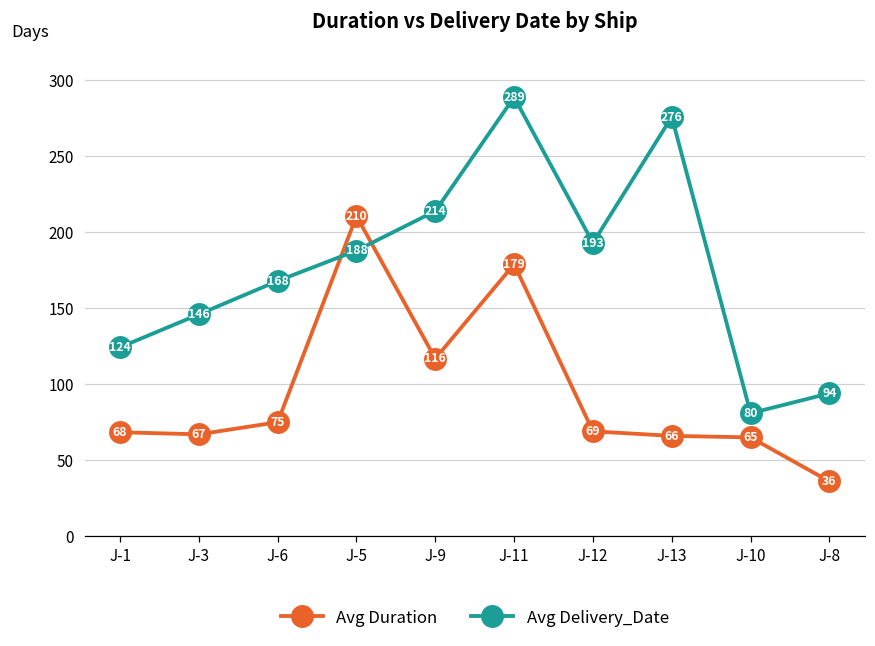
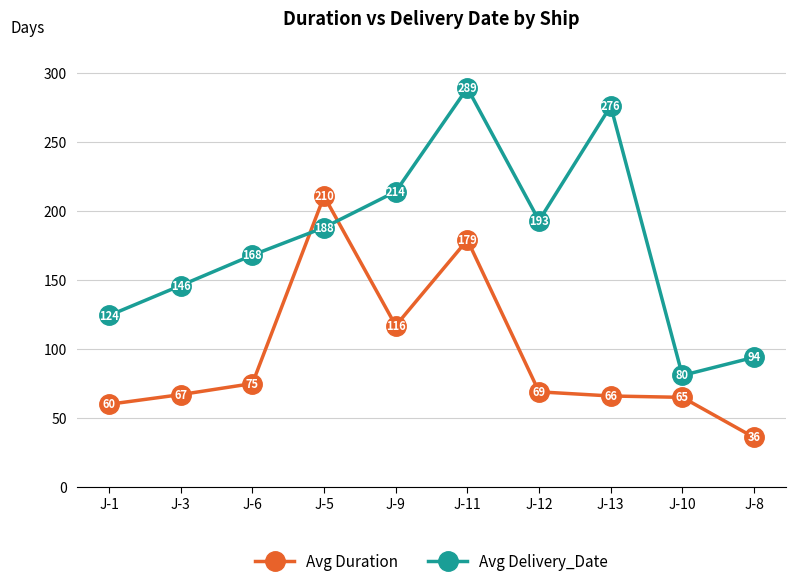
  {
    "Avg Duration": {
-     "J-1": 68,
+     "J-1": 60,
      "J-3": 67,
      "J-6": 75,
      "J-11": 179,
      "J-12": 69,
      "J-13": 66,
      "J-10": 65,
      "J-8": 36
    },
    "Avg Delivery_Date": {
      "J-1": 124,
      "J-3": 146,
      "J-6": 168,
      "J-5": 188,
      "J-9": 214,
      "J-11": 289,
      "J-12": 193,
      "J-13": 276,
      "J-8": 94
    }
  }
